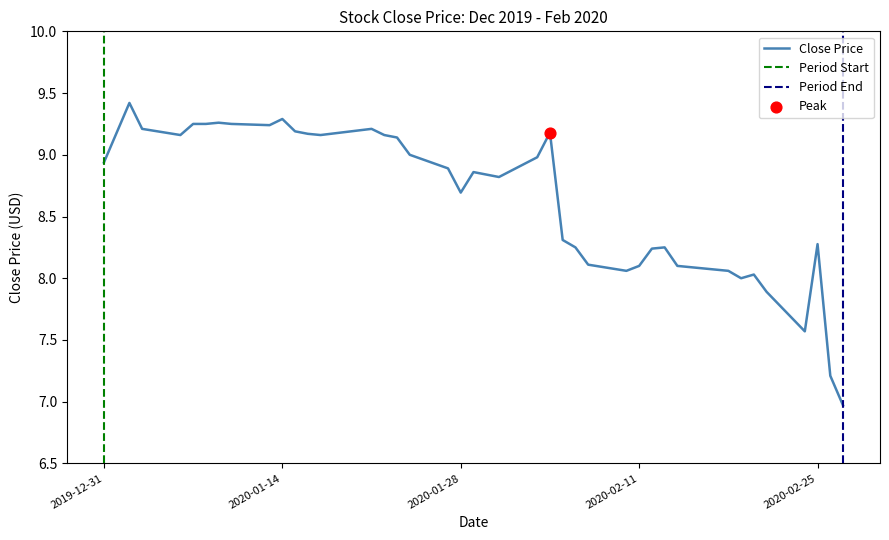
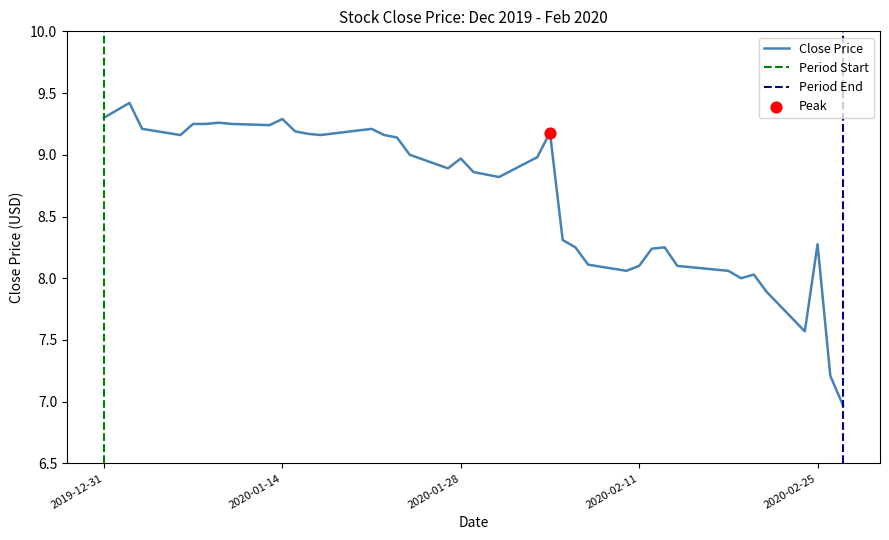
  {
    "Close Price": {
-     "2019-12-31": 8.94,
+     "2019-12-31": 9.30,
      "2020-01-14": 9.29,
-     "2020-01-28": 8.69,
+     "2020-01-28": 8.97,
      "2020-02-11": 8.10,
      "2020-02-25": 8.28
    }
  }
